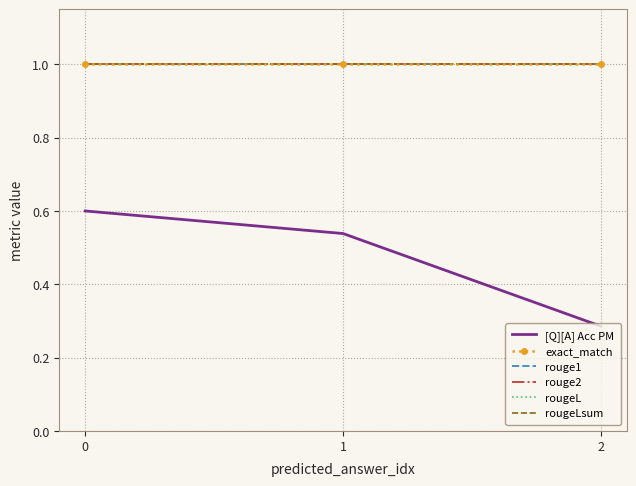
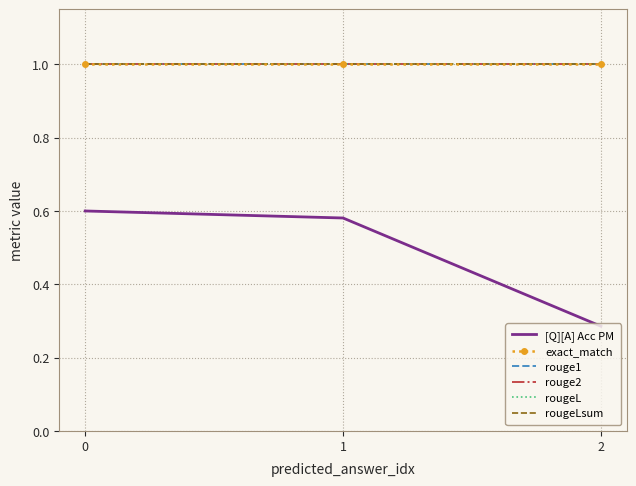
  {
    "[Q][A] Acc PM": {
      "0": 0.60,
-     "1": 0.54
+     "1": 0.58
    },
    "rougeLsum": {
      "0": 1.00,
      "1": 1.00,
      "2": 1.00
    }
  }
